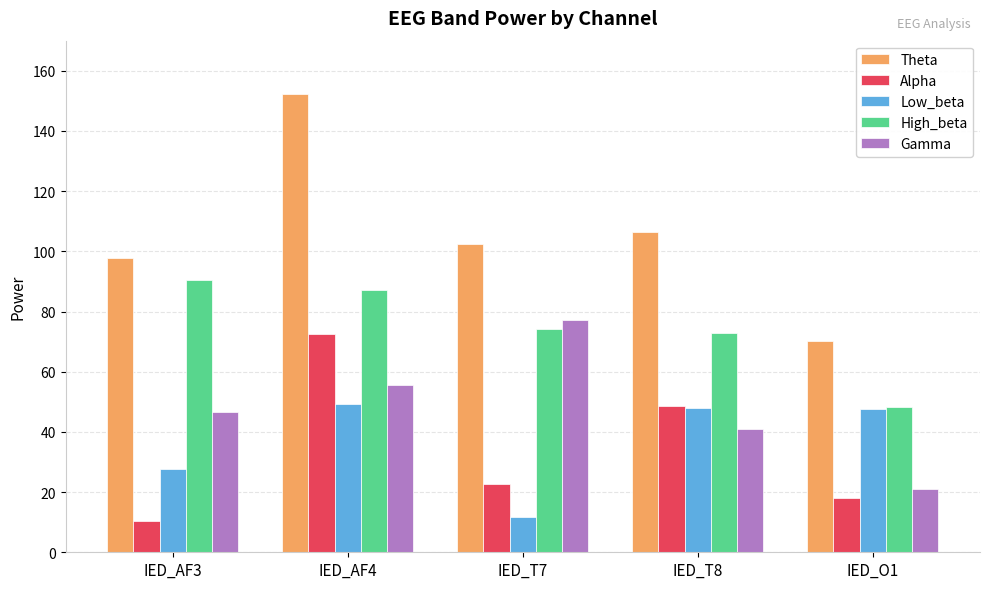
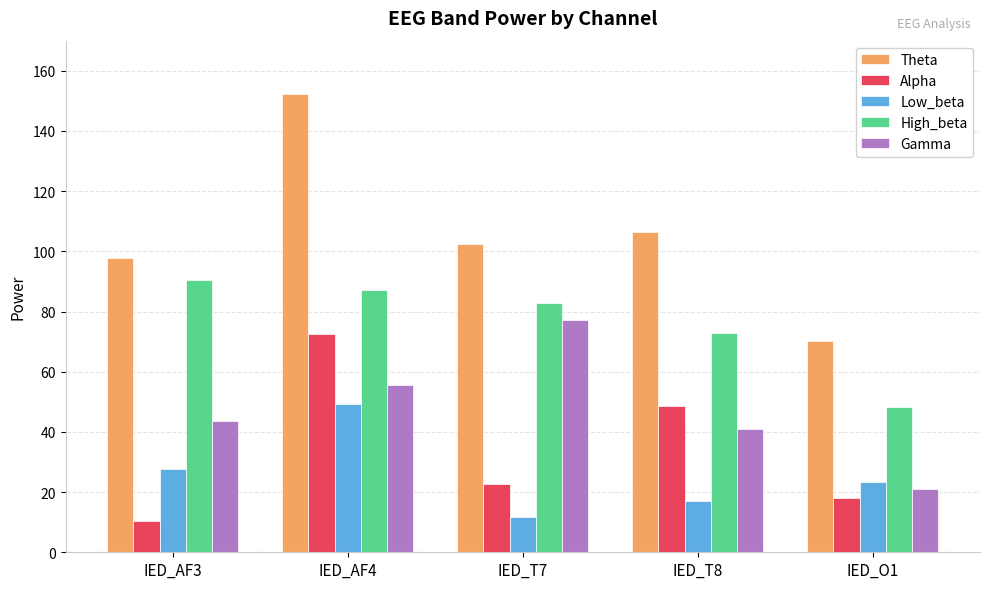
  {
    "Theta": {
      "IED_AF3": 98,
      "IED_AF4": 152,
      "IED_T7": 103,
      "IED_T8": 106,
      "IED_O1": 70
    },
    "Alpha": {
      "IED_AF3": 10,
      "IED_AF4": 72,
      "IED_T7": 23,
      "IED_T8": 49,
      "IED_O1": 18
    },
    "Low_beta": {
      "IED_AF3": 28,
      "IED_AF4": 49,
      "IED_T7": 12,
-     "IED_T8": 48,
-     "IED_O1": 48
+     "IED_T8": 17,
+     "IED_O1": 23
    },
    "High_beta": {
      "IED_AF3": 91,
      "IED_AF4": 87,
-     "IED_T7": 74,
+     "IED_T7": 83,
      "IED_T8": 73,
      "IED_O1": 48
    },
    "Gamma": {
-     "IED_AF3": 47,
+     "IED_AF3": 44,
      "IED_AF4": 55,
      "IED_T7": 77,
      "IED_T8": 41,
      "IED_O1": 21
    }
  }
